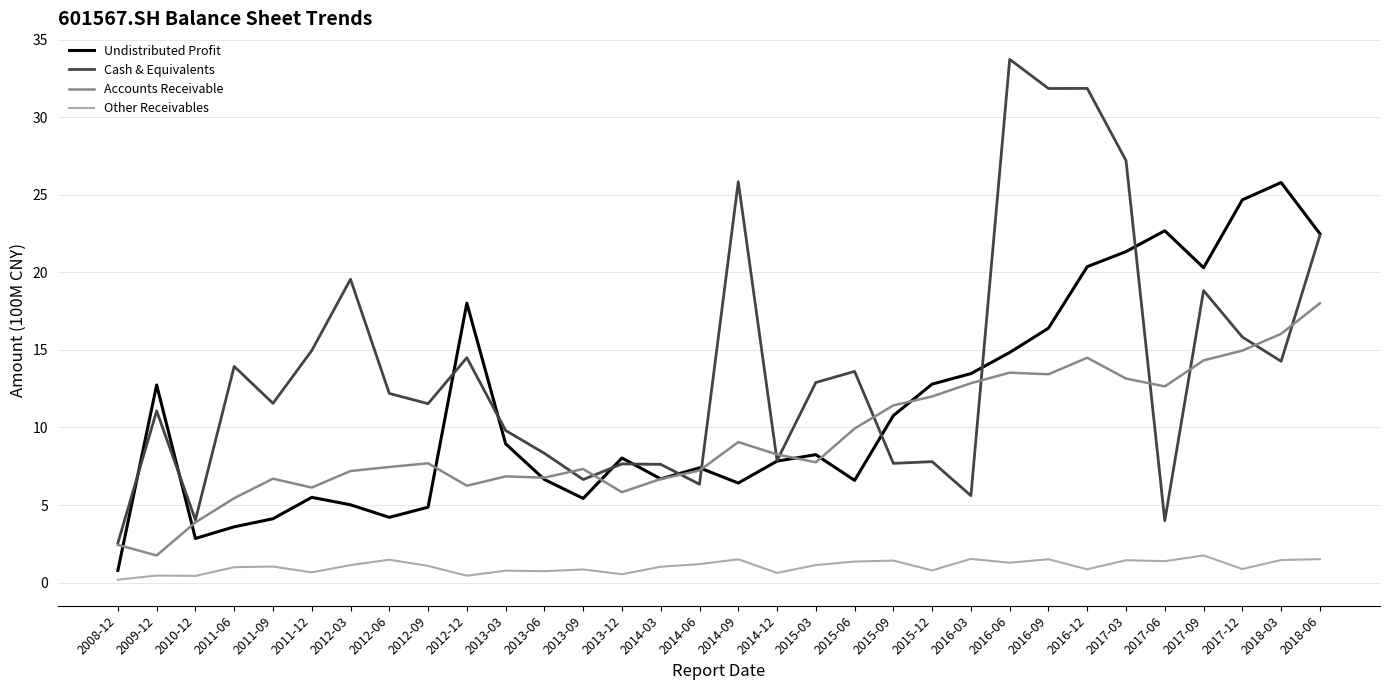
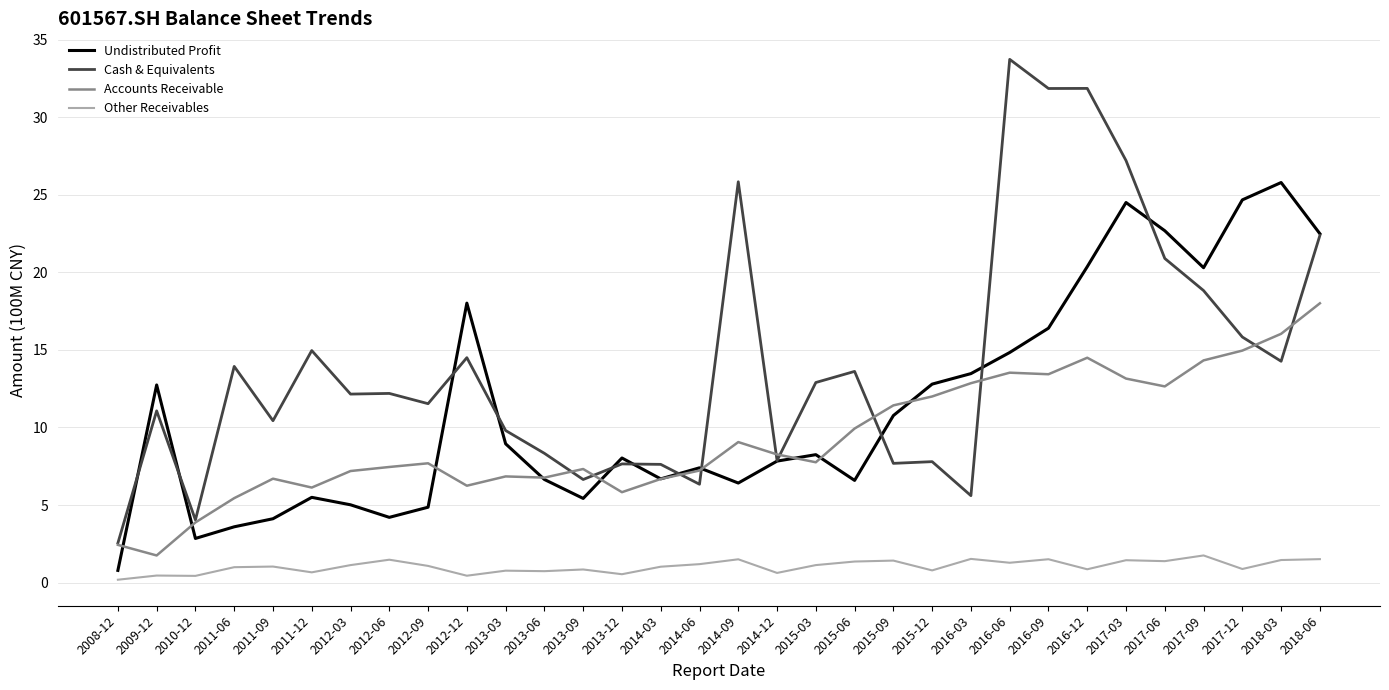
  {
    "Undistributed Profit": {
      "2008-12": 0.8,
      "2009-12": 12.7,
      "2010-12": 2.8,
      "2011-06": 3.6,
      "2011-09": 4.1,
      "2011-12": 5.5,
      "2012-03": 5.0,
      "2012-06": 4.2,
      "2012-09": 4.9,
      "2012-12": 18.0,
      "2013-03": 8.9,
      "2013-09": 5.4,
      "2013-12": 8.0,
      "2014-06": 7.4,
      "2014-09": 6.4,
      "2015-03": 8.2,
      "2015-06": 6.6,
      "2015-09": 10.8,
      "2015-12": 12.8,
      "2016-03": 13.5,
      "2016-06": 14.8,
      "2016-09": 16.4,
      "2016-12": 20.4,
-     "2017-03": 21.3,
+     "2017-03": 24.5,
      "2017-06": 22.7,
      "2017-09": 20.3,
      "2017-12": 24.7,
      "2018-03": 25.8
    },
    "Cash & Equivalents": {
      "2009-12": 11.1,
      "2011-06": 13.9,
-     "2011-09": 11.6,
+     "2011-09": 10.4,
      "2011-12": 15.0,
-     "2012-03": 19.6,
+     "2012-03": 12.1,
      "2012-06": 12.2,
      "2012-09": 11.5,
      "2012-12": 14.5,
      "2013-03": 9.8,
      "2013-06": 8.3,
      "2013-09": 6.6,
      "2013-12": 7.6,
      "2014-03": 7.6,
      "2014-06": 6.3,
      "2014-09": 25.8,
      "2015-03": 12.9,
      "2015-06": 13.6,
      "2015-09": 7.7,
      "2015-12": 7.8,
      "2016-03": 5.6,
      "2016-06": 33.7,
      "2016-09": 31.8,
      "2016-12": 31.9,
      "2017-03": 27.2,
-     "2017-06": 4.0,
+     "2017-06": 20.9,
      "2017-09": 18.8,
      "2017-12": 15.8,
      "2018-03": 14.3
    }
  }
